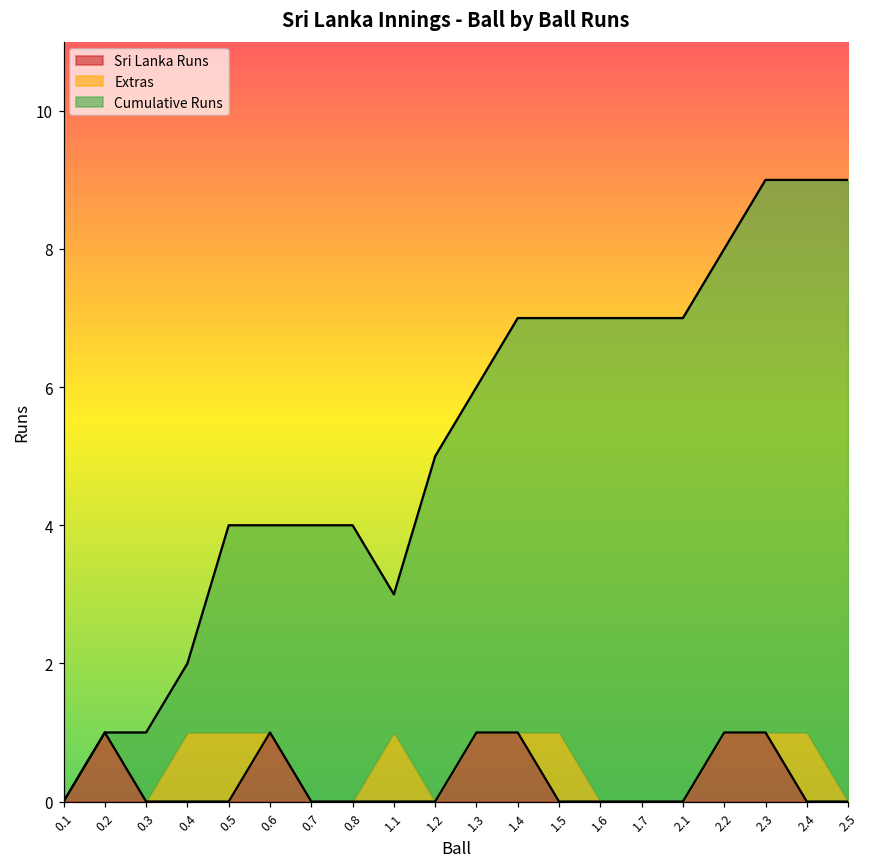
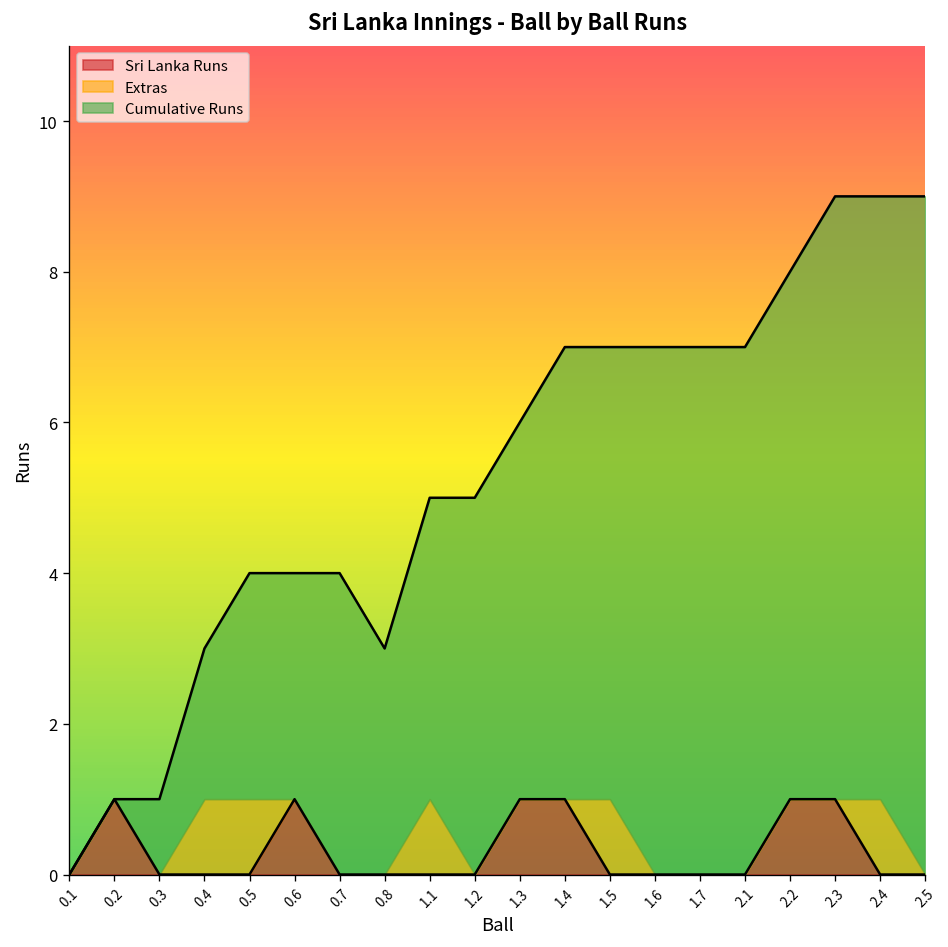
  {
    "Sri Lanka Runs": {
      "0.4": 0,
      "0.5": 0,
      "1.1": 0,
      "1.5": 0,
      "2.4": 0
    },
    "Cumulative Runs": {
      "0.3": 1,
-     "0.4": 2,
+     "0.4": 3,
      "0.5": 4,
      "0.6": 4,
      "0.7": 4,
-     "0.8": 4,
-     "1.1": 3,
+     "0.8": 3,
+     "1.1": 5,
      "1.2": 5,
      "1.3": 6,
      "1.4": 7,
      "1.5": 7,
      "1.6": 7,
      "1.7": 7,
      "2.1": 7,
      "2.2": 8,
      "2.3": 9,
      "2.4": 9,
      "2.5": 9
    }
  }
